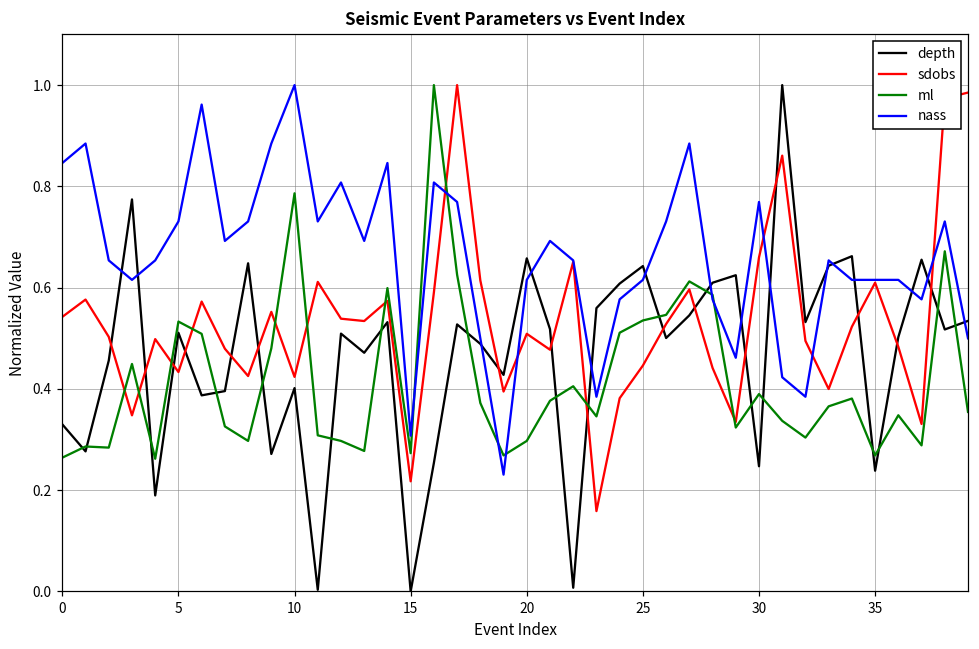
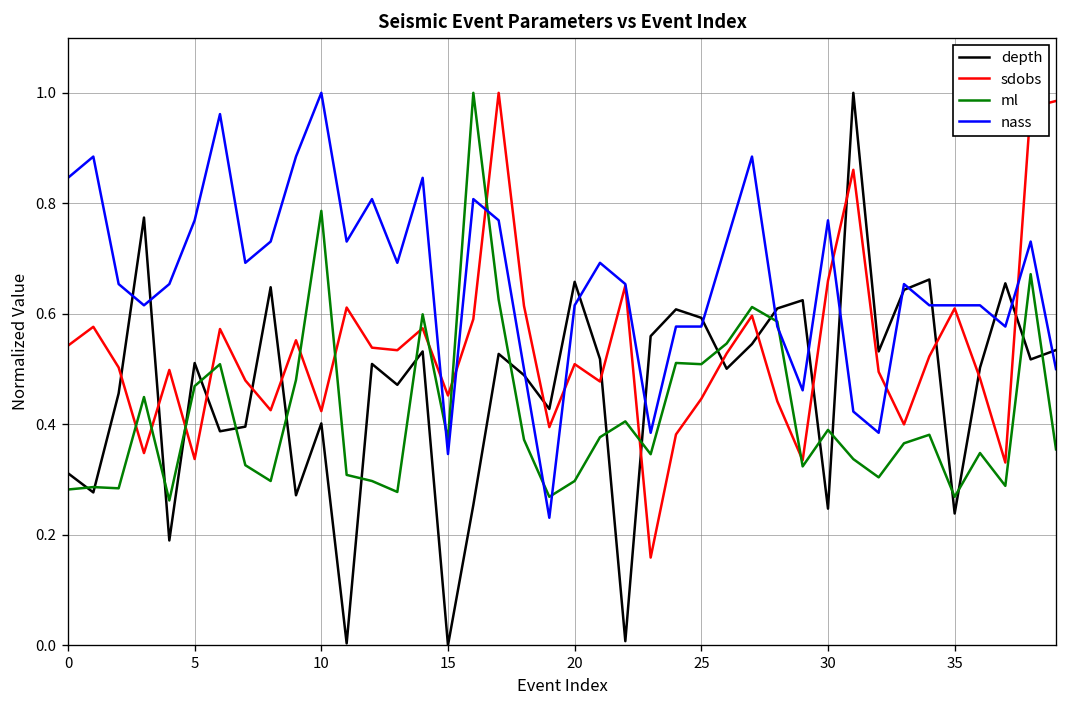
  {
    "depth": {
-     "0": 0.33,
+     "0": 0.31,
      "5": 0.51,
      "10": 0.40,
      "15": 0.00,
      "20": 0.66,
-     "25": 0.64,
+     "25": 0.59,
      "30": 0.25,
      "35": 0.24
    },
    "sdobs": {
      "0": 0.54,
-     "5": 0.43,
+     "5": 0.34,
      "10": 0.42,
-     "15": 0.22,
+     "15": 0.45,
      "20": 0.51,
      "25": 0.45,
      "30": 0.66,
      "35": 0.61
    },
    "ml": {
-     "0": 0.26,
-     "5": 0.53,
+     "0": 0.28,
+     "5": 0.47,
      "10": 0.79,
-     "15": 0.27,
+     "15": 0.37,
      "20": 0.30,
-     "25": 0.54,
+     "25": 0.51,
      "30": 0.39,
      "35": 0.27
    },
    "nass": {
      "0": 0.85,
-     "5": 0.73,
+     "5": 0.77,
      "10": 1.00,
-     "15": 0.31,
+     "15": 0.35,
      "20": 0.62,
-     "25": 0.62,
+     "25": 0.58,
      "30": 0.77,
      "35": 0.62
    }
  }
